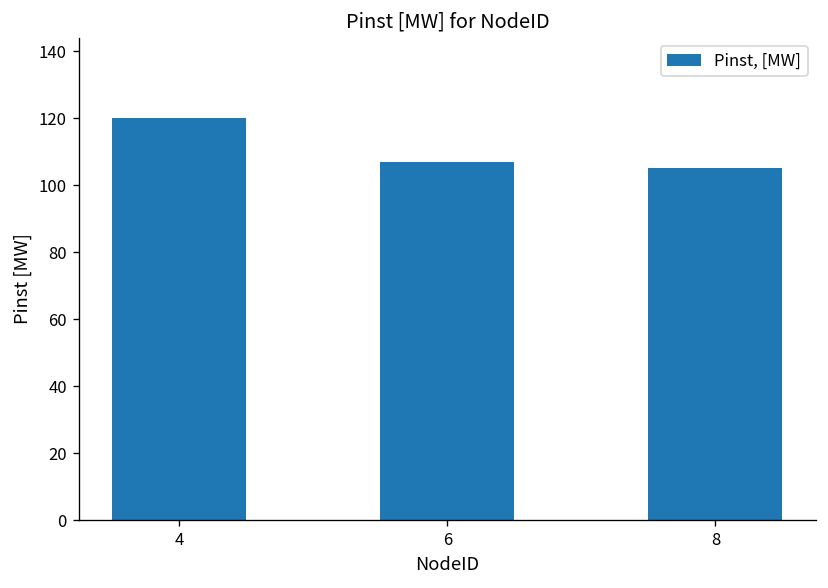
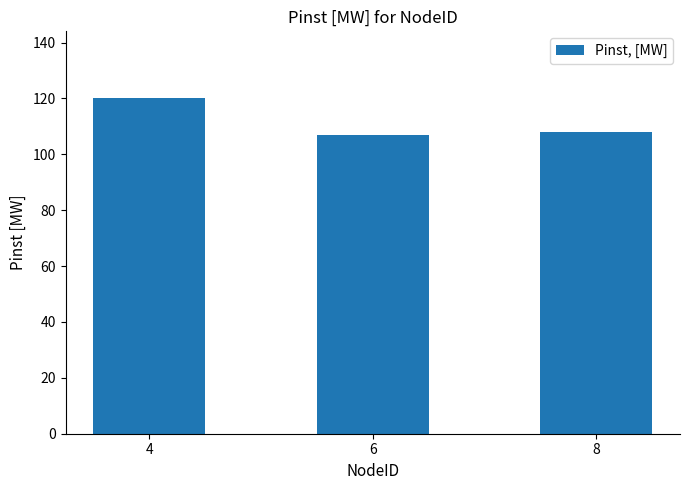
  {
    "4": 120,
    "6": 107,
-   "8": 105
+   "8": 108
  }
